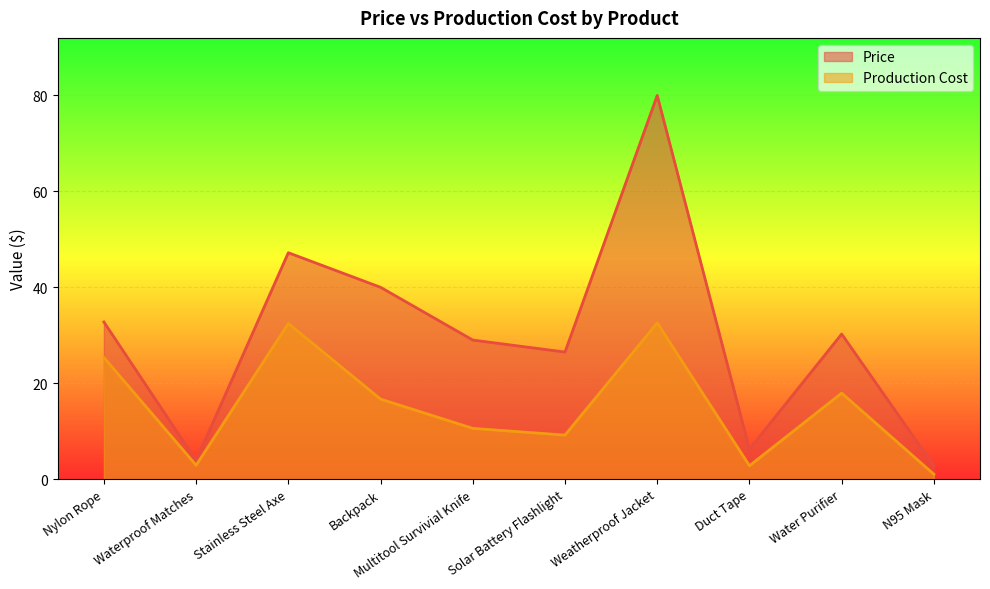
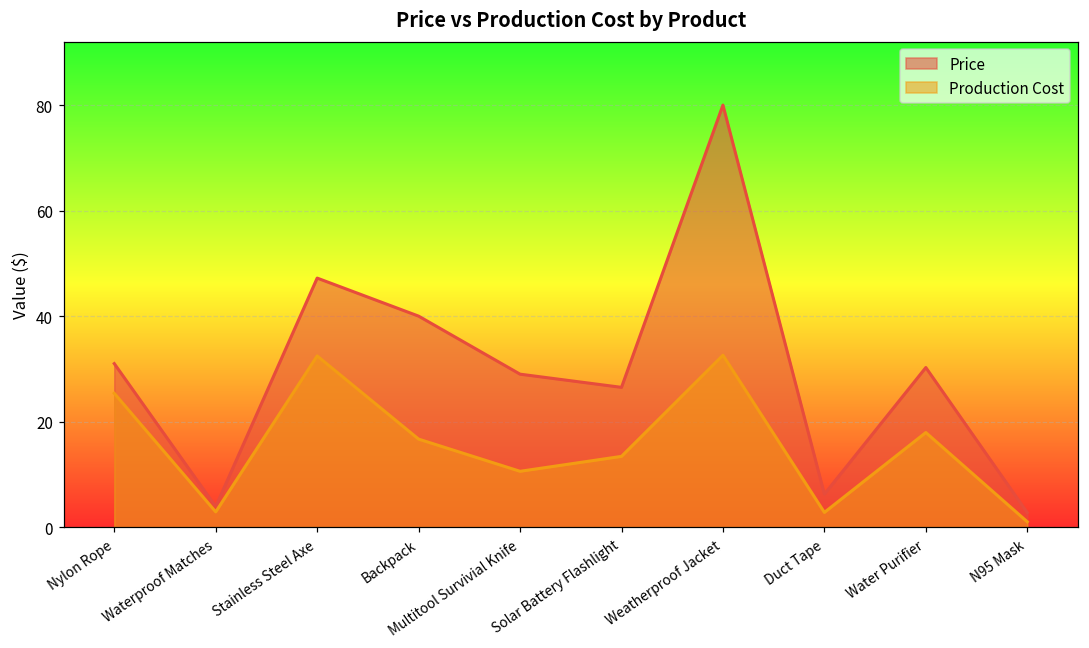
  {
    "Price": {
-     "Nylon Rope": 33,
+     "Nylon Rope": 31,
      "Waterproof Matches": 4,
      "Stainless Steel Axe": 47,
      "Backpack": 40,
      "Multitool Survivial Knife": 29,
      "Solar Battery Flashlight": 26,
      "Weatherproof Jacket": 80,
      "Duct Tape": 6,
      "Water Purifier": 30,
      "N95 Mask": 3
    },
    "Production Cost": {
      "Nylon Rope": 25,
      "Waterproof Matches": 3,
      "Stainless Steel Axe": 32,
      "Backpack": 17,
      "Multitool Survivial Knife": 11,
-     "Solar Battery Flashlight": 9,
+     "Solar Battery Flashlight": 13,
      "Weatherproof Jacket": 33,
      "Duct Tape": 3,
      "Water Purifier": 18,
      "N95 Mask": 1
    }
  }
